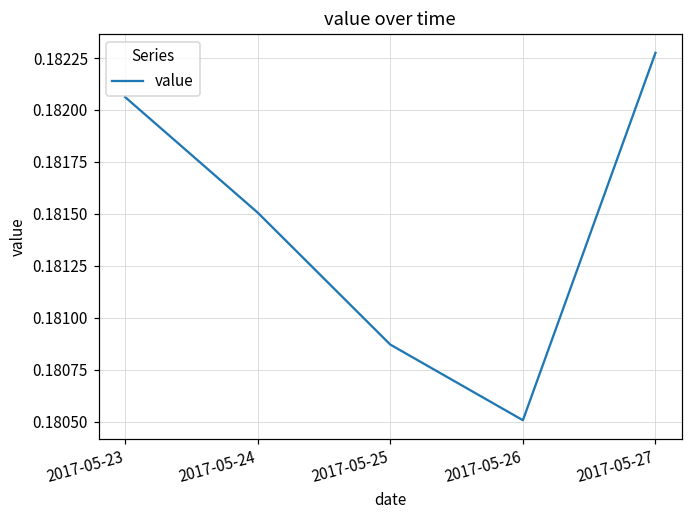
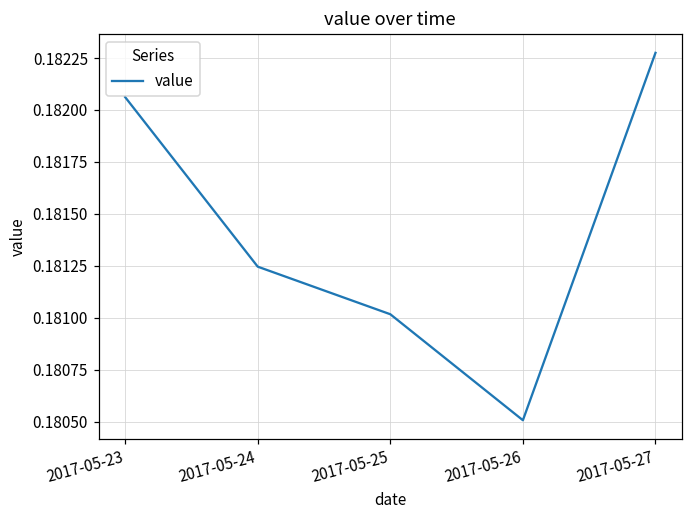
  {
    "2017-05-23": 0.18206,
-   "2017-05-24": 0.18151,
-   "2017-05-25": 0.18087,
+   "2017-05-24": 0.18125,
+   "2017-05-25": 0.18102,
    "2017-05-26": 0.18051,
    "2017-05-27": 0.18228
  }
